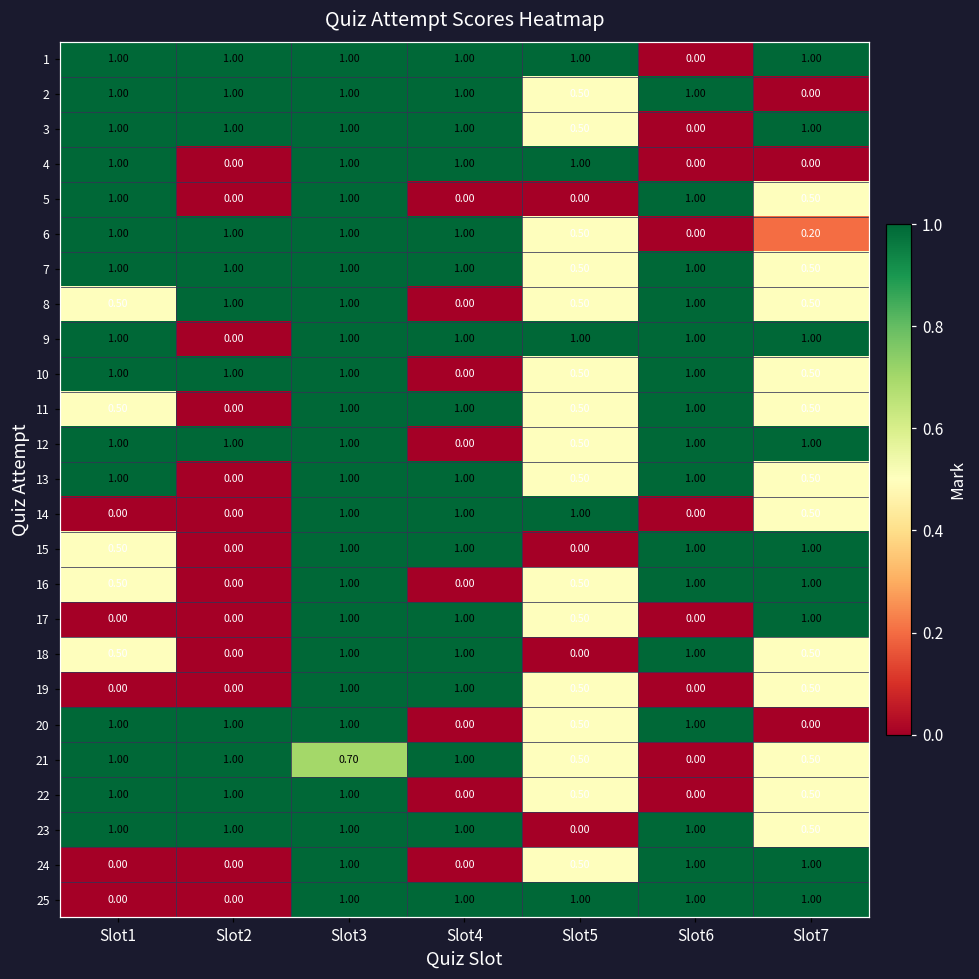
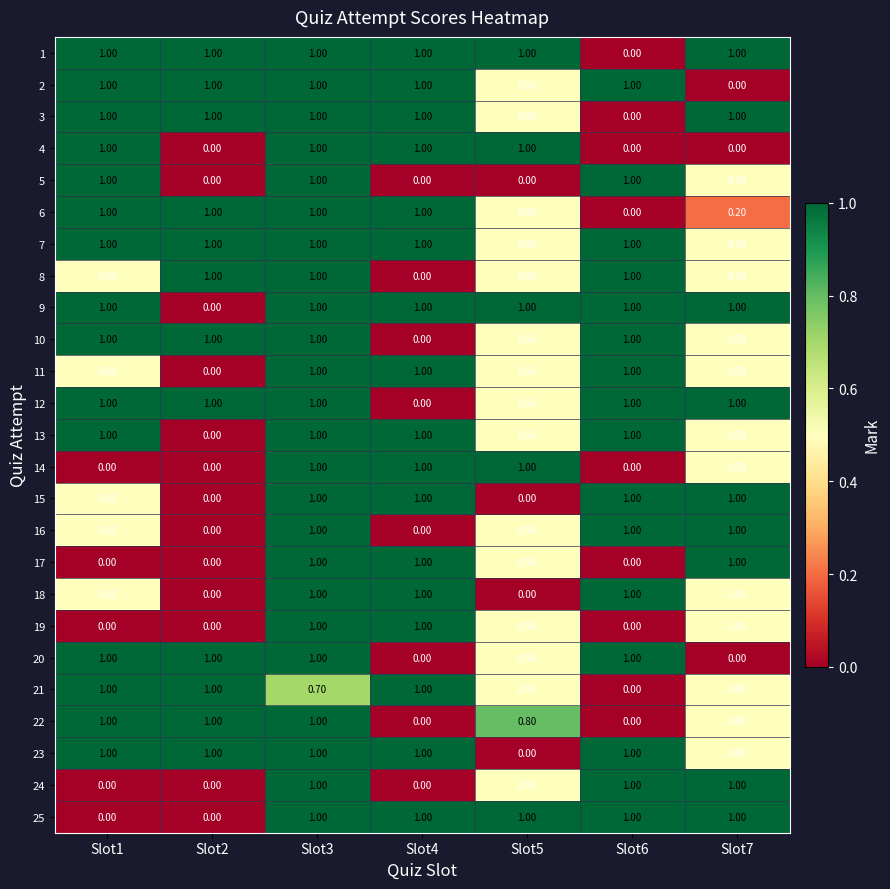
  {
    "1": {
      "Slot1": 1.00,
      "Slot2": 1.00,
      "Slot3": 1.00,
      "Slot4": 1.00,
      "Slot5": 1.00,
      "Slot6": 0.00,
      "Slot7": 1.00
    },
    "2": {
      "Slot1": 1.00,
      "Slot2": 1.00,
      "Slot3": 1.00,
      "Slot4": 1.00,
      "Slot5": 0.50,
      "Slot6": 1.00,
      "Slot7": 0.00
    },
    "3": {
      "Slot1": 1.00,
      "Slot2": 1.00,
      "Slot3": 1.00,
      "Slot4": 1.00,
      "Slot5": 0.50,
      "Slot6": 0.00,
      "Slot7": 1.00
    },
    "4": {
      "Slot1": 1.00,
      "Slot2": 0.00,
      "Slot3": 1.00,
      "Slot4": 1.00,
      "Slot5": 1.00,
      "Slot6": 0.00,
      "Slot7": 0.00
    },
    "5": {
      "Slot1": 1.00,
      "Slot2": 0.00,
      "Slot3": 1.00,
      "Slot4": 0.00,
      "Slot5": 0.00,
      "Slot6": 1.00,
      "Slot7": 0.50
    },
    "6": {
      "Slot1": 1.00,
      "Slot2": 1.00,
      "Slot3": 1.00,
      "Slot4": 1.00,
      "Slot5": 0.50,
      "Slot6": 0.00,
      "Slot7": 0.20
    },
    "7": {
      "Slot1": 1.00,
      "Slot2": 1.00,
      "Slot3": 1.00,
      "Slot4": 1.00,
      "Slot5": 0.50,
      "Slot6": 1.00,
      "Slot7": 0.50
    },
    "8": {
      "Slot1": 0.50,
      "Slot2": 1.00,
      "Slot3": 1.00,
      "Slot4": 0.00,
      "Slot5": 0.50,
      "Slot6": 1.00,
      "Slot7": 0.50
    },
    "9": {
      "Slot1": 1.00,
      "Slot2": 0.00,
      "Slot3": 1.00,
      "Slot4": 1.00,
      "Slot5": 1.00,
      "Slot6": 1.00,
      "Slot7": 1.00
    },
    "10": {
      "Slot1": 1.00,
      "Slot2": 1.00,
      "Slot3": 1.00,
      "Slot4": 0.00,
      "Slot5": 0.50,
      "Slot6": 1.00,
      "Slot7": 0.50
    },
    "11": {
      "Slot1": 0.50,
      "Slot2": 0.00,
      "Slot3": 1.00,
      "Slot4": 1.00,
      "Slot5": 0.50,
      "Slot6": 1.00,
      "Slot7": 0.50
    },
    "12": {
      "Slot1": 1.00,
      "Slot2": 1.00,
      "Slot3": 1.00,
      "Slot4": 0.00,
      "Slot5": 0.50,
      "Slot6": 1.00,
      "Slot7": 1.00
    },
    "13": {
      "Slot1": 1.00,
      "Slot2": 0.00,
      "Slot3": 1.00,
      "Slot4": 1.00,
      "Slot5": 0.50,
      "Slot6": 1.00,
      "Slot7": 0.50
    },
    "14": {
      "Slot1": 0.00,
      "Slot2": 0.00,
      "Slot3": 1.00,
      "Slot4": 1.00,
      "Slot5": 1.00,
      "Slot6": 0.00,
      "Slot7": 0.50
    },
    "15": {
      "Slot1": 0.50,
      "Slot2": 0.00,
      "Slot3": 1.00,
      "Slot4": 1.00,
      "Slot5": 0.00,
      "Slot6": 1.00,
      "Slot7": 1.00
    },
    "16": {
      "Slot1": 0.50,
      "Slot2": 0.00,
      "Slot3": 1.00,
      "Slot4": 0.00,
      "Slot5": 0.50,
      "Slot6": 1.00,
      "Slot7": 1.00
    },
    "17": {
      "Slot1": 0.00,
      "Slot2": 0.00,
      "Slot3": 1.00,
      "Slot4": 1.00,
      "Slot5": 0.50,
      "Slot6": 0.00,
      "Slot7": 1.00
    },
    "18": {
      "Slot1": 0.50,
      "Slot2": 0.00,
      "Slot3": 1.00,
      "Slot4": 1.00,
      "Slot5": 0.00,
      "Slot6": 1.00,
      "Slot7": 0.50
    },
    "19": {
      "Slot1": 0.00,
      "Slot2": 0.00,
      "Slot3": 1.00,
      "Slot4": 1.00,
      "Slot5": 0.50,
      "Slot6": 0.00,
      "Slot7": 0.50
    },
    "20": {
      "Slot1": 1.00,
      "Slot2": 1.00,
      "Slot3": 1.00,
      "Slot4": 0.00,
      "Slot5": 0.50,
      "Slot6": 1.00,
      "Slot7": 0.00
    },
    "21": {
      "Slot1": 1.00,
      "Slot2": 1.00,
      "Slot3": 0.70,
      "Slot4": 1.00,
      "Slot5": 0.50,
      "Slot6": 0.00,
      "Slot7": 0.50
    },
    "22": {
      "Slot1": 1.00,
      "Slot2": 1.00,
      "Slot3": 1.00,
      "Slot4": 0.00,
-     "Slot5": 0.50,
+     "Slot5": 0.80,
      "Slot6": 0.00,
      "Slot7": 0.50
    },
    "23": {
      "Slot1": 1.00,
      "Slot2": 1.00,
      "Slot3": 1.00,
      "Slot4": 1.00,
      "Slot5": 0.00,
      "Slot6": 1.00,
      "Slot7": 0.50
    },
    "24": {
      "Slot1": 0.00,
      "Slot2": 0.00,
      "Slot3": 1.00,
      "Slot4": 0.00,
      "Slot5": 0.50,
      "Slot6": 1.00,
      "Slot7": 1.00
    },
    "25": {
      "Slot1": 0.00,
      "Slot2": 0.00,
      "Slot3": 1.00,
      "Slot4": 1.00,
      "Slot5": 1.00,
      "Slot6": 1.00,
      "Slot7": 1.00
    }
  }
